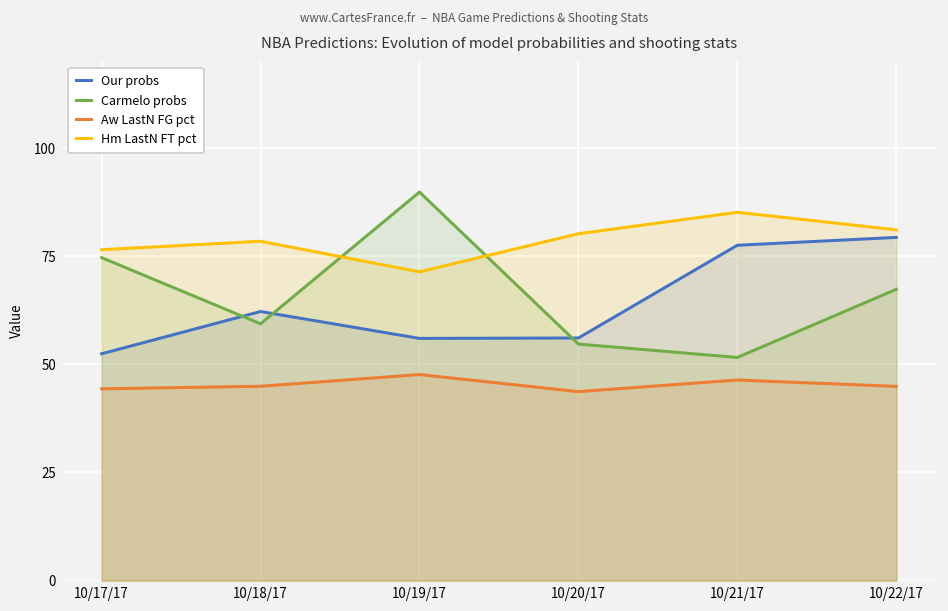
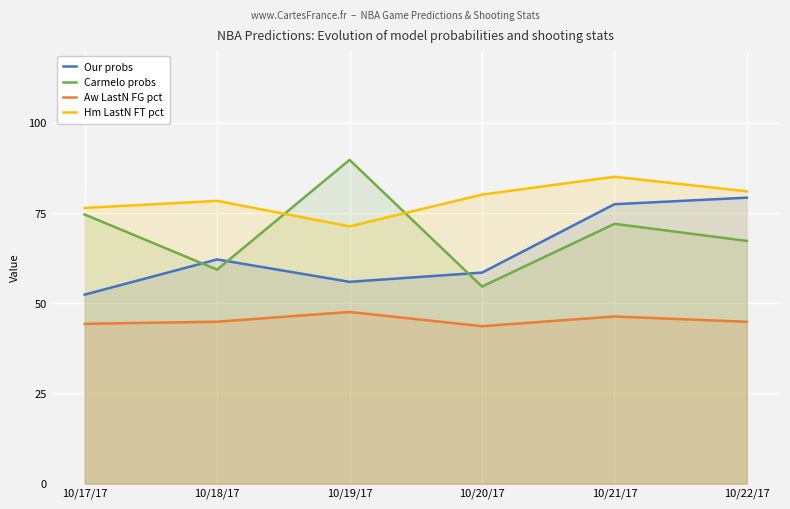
  {
    "Our probs": {
      "10/17/17": 52,
      "10/18/17": 62,
      "10/19/17": 56,
-     "10/20/17": 56,
+     "10/20/17": 59,
      "10/21/17": 77,
      "10/22/17": 79
    },
    "Carmelo probs": {
      "10/17/17": 75,
      "10/18/17": 59,
      "10/19/17": 90,
      "10/20/17": 55,
-     "10/21/17": 52,
+     "10/21/17": 72,
      "10/22/17": 67
    },
    "Aw LastN FG pct": {
      "10/17/17": 44,
      "10/18/17": 45,
      "10/19/17": 48,
      "10/20/17": 44,
      "10/21/17": 46,
      "10/22/17": 45
    },
    "Hm LastN FT pct": {
      "10/17/17": 76,
      "10/18/17": 78,
      "10/19/17": 71,
      "10/20/17": 80,
      "10/21/17": 85,
      "10/22/17": 81
    }
  }
